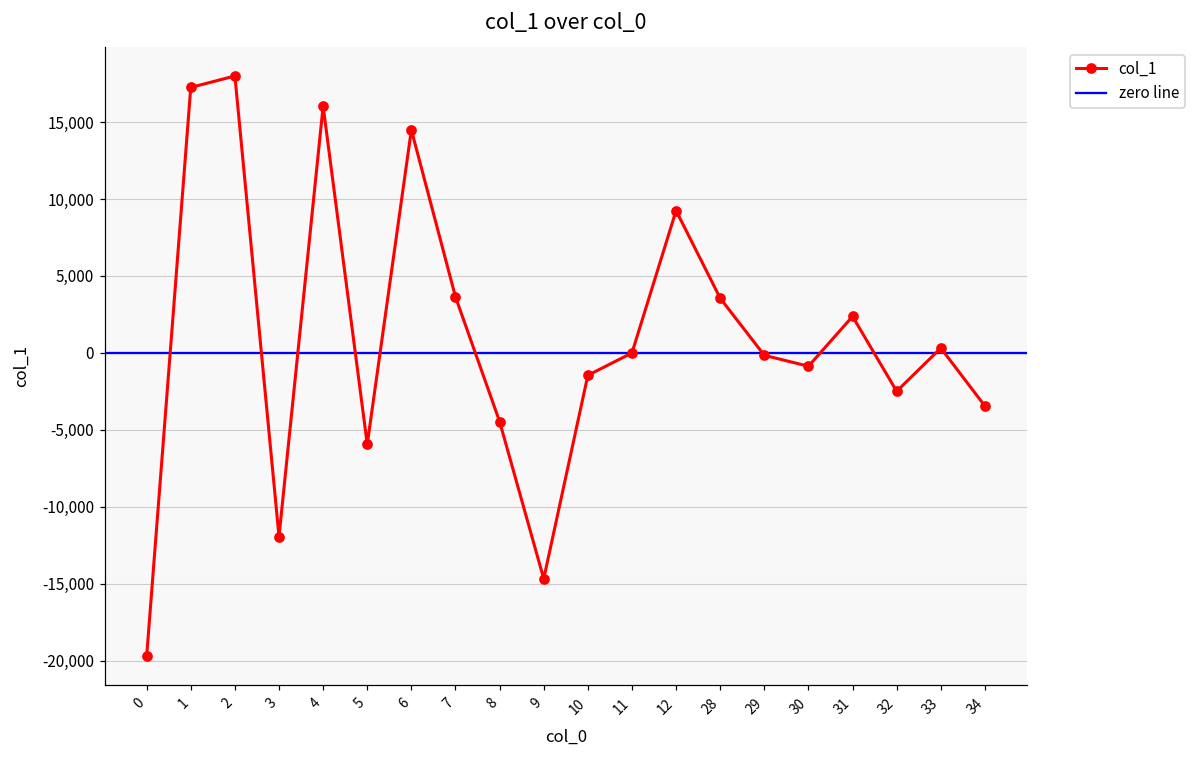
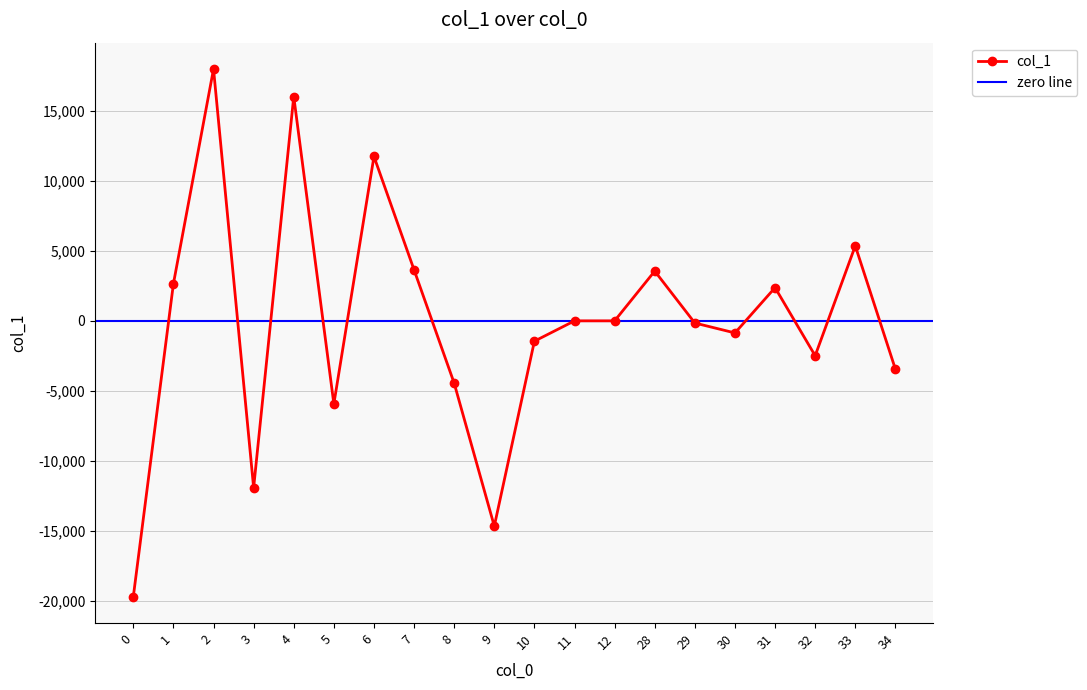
  {
    "0": "-19,700",
-   "1": "17,200",
+   "1": "2,700",
    "2": "18,000",
    "3": "-11,900",
    "4": "16,000",
    "5": "-5,900",
-   "6": "14,500",
+   "6": "11,700",
    "7": "3,600",
    "8": "-4,500",
    "9": "-14,700",
    "10": "-1,500",
    "11": "0",
-   "12": "9,200",
+   "12": "0",
    "28": "3,600",
    "29": "-200",
    "30": "-900",
    "31": "2,400",
    "32": "-2,500",
-   "33": "300",
+   "33": "5,400",
    "34": "-3,500"
  }
